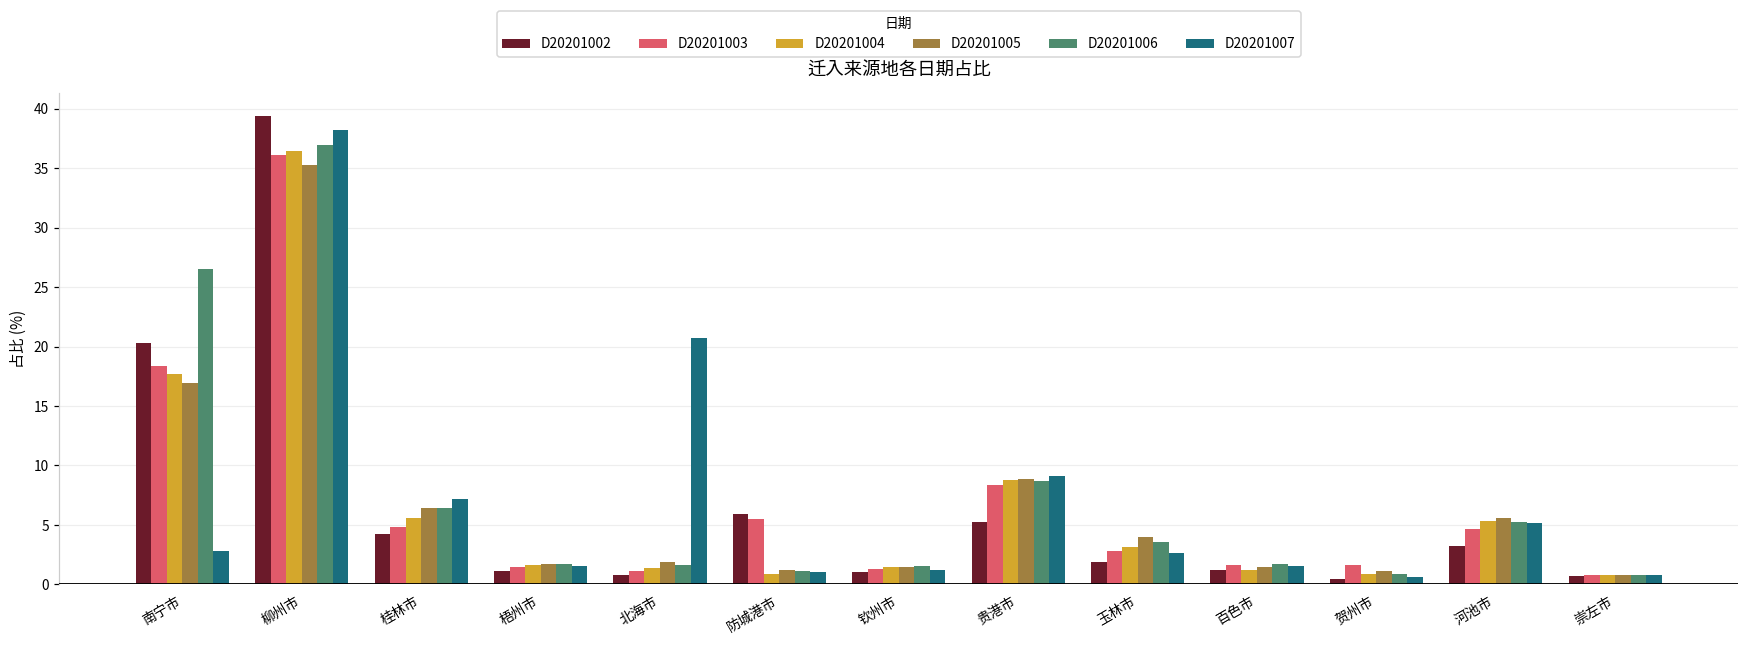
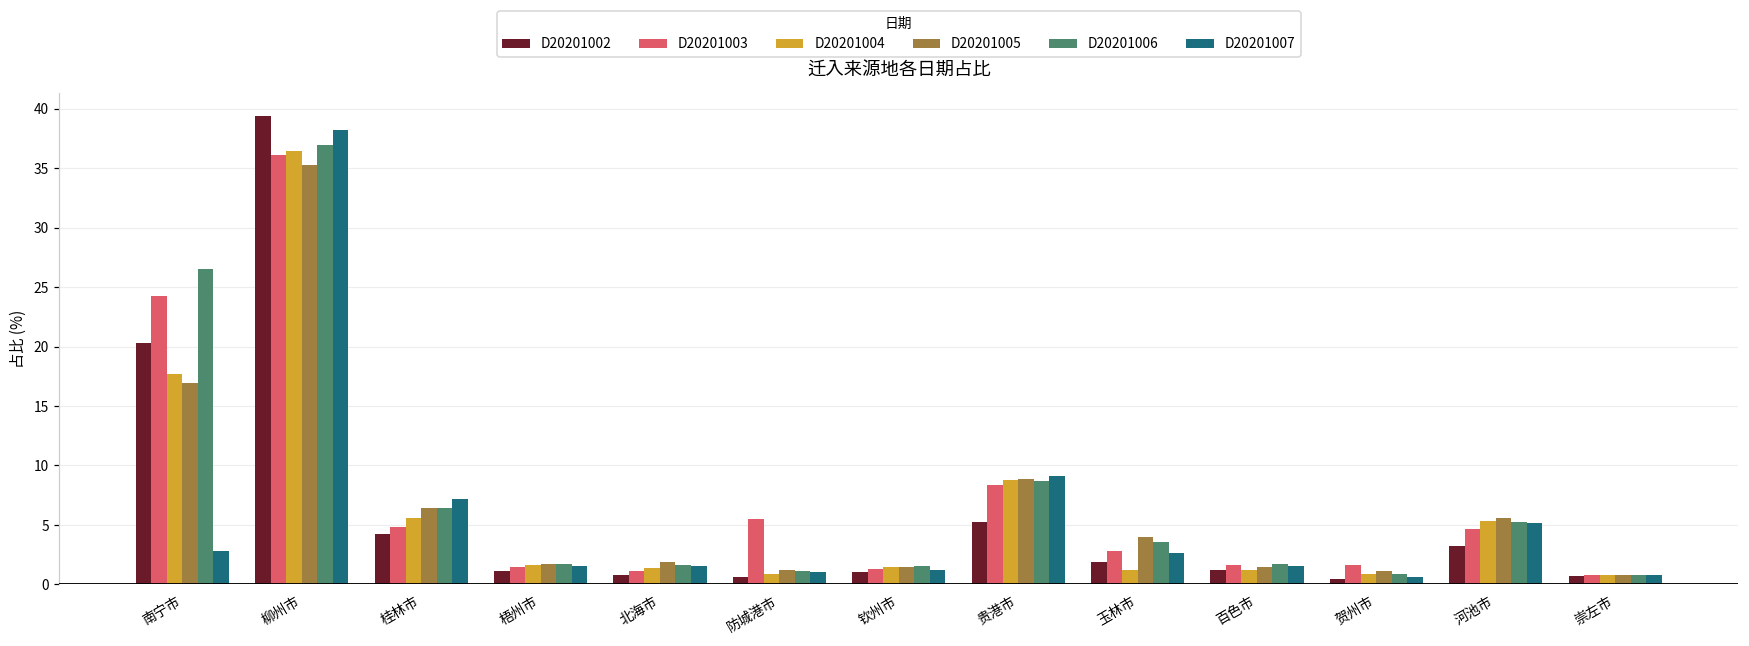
  {
    "D20201002": {
      "南宁市": 20.3,
      "柳州市": 39.4,
      "桂林市": 4.2,
      "梧州市": 1.2,
      "北海市": 0.8,
-     "防城港市": 5.9,
+     "防城港市": 0.6,
      "钦州市": 1.1,
      "贵港市": 5.3,
      "玉林市": 1.9,
      "百色市": 1.2,
      "贺州市": 0.4,
      "河池市": 3.2,
      "崇左市": 0.7
    },
    "D20201003": {
-     "南宁市": 18.4,
+     "南宁市": 24.2,
      "柳州市": 36.1,
      "桂林市": 4.9,
      "梧州市": 1.5,
      "北海市": 1.1,
      "防城港市": 5.5,
      "钦州市": 1.3,
      "贵港市": 8.4,
      "玉林市": 2.8,
      "百色市": 1.7,
      "贺州市": 1.7,
      "河池市": 4.7,
      "崇左市": 0.8
    },
    "D20201004": {
      "南宁市": 17.7,
      "柳州市": 36.4,
      "桂林市": 5.6,
      "梧州市": 1.6,
      "北海市": 1.4,
      "防城港市": 0.9,
      "钦州市": 1.5,
      "贵港市": 8.8,
-     "玉林市": 3.2,
+     "玉林市": 1.2,
      "百色市": 1.2,
      "贺州市": 0.9,
      "河池市": 5.3,
      "崇左市": 0.8
    },
    "D20201005": {
      "南宁市": 17.0,
      "柳州市": 35.3,
      "桂林市": 6.4,
      "梧州市": 1.7,
      "北海市": 1.9,
      "防城港市": 1.2,
      "钦州市": 1.5,
      "贵港市": 8.9,
      "玉林市": 4.0,
      "百色市": 1.5,
      "贺州市": 1.1,
      "河池市": 5.6,
      "崇左市": 0.8
    },
    "D20201006": {
      "南宁市": 26.6,
      "柳州市": 37.0,
      "桂林市": 6.5,
      "梧州市": 1.7,
      "北海市": 1.6,
      "防城港市": 1.1,
      "钦州市": 1.5,
      "贵港市": 8.7,
      "玉林市": 3.6,
      "百色市": 1.7,
      "贺州市": 0.9,
      "河池市": 5.2,
      "崇左市": 0.8
    },
    "D20201007": {
      "南宁市": 2.8,
      "柳州市": 38.2,
      "桂林市": 7.2,
      "梧州市": 1.6,
-     "北海市": 20.7,
+     "北海市": 1.6,
      "防城港市": 1.0,
      "钦州市": 1.3,
      "贵港市": 9.1,
      "玉林市": 2.6,
      "百色市": 1.5,
      "贺州市": 0.7,
      "河池市": 5.2,
      "崇左市": 0.8
    }
  }
